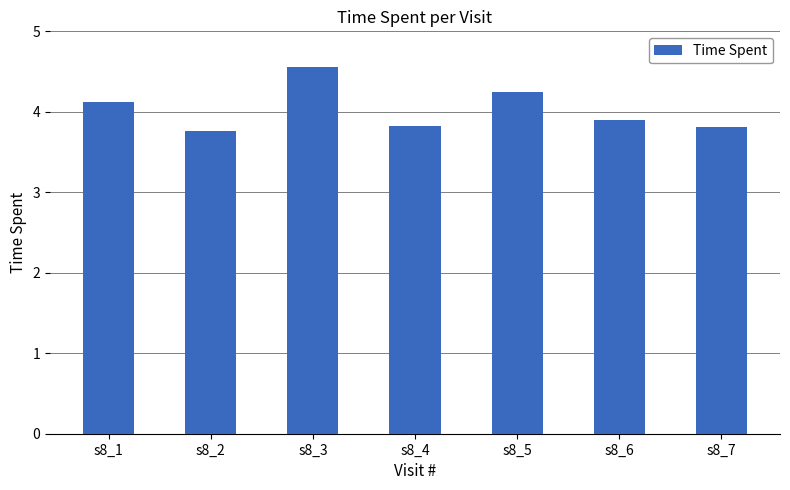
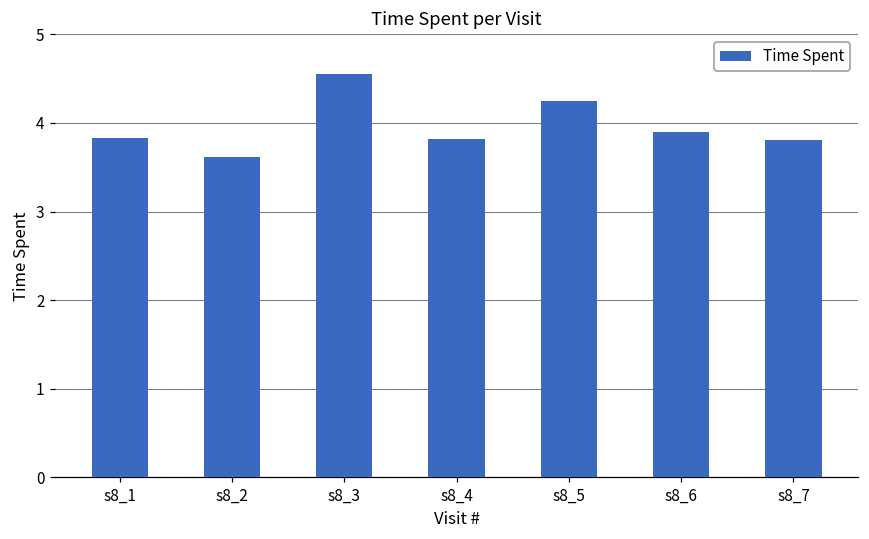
  {
-   "s8_1": 4.1,
-   "s8_2": 3.8,
+   "s8_1": 3.8,
+   "s8_2": 3.6,
    "s8_3": 4.6,
    "s8_4": 3.8,
    "s8_5": 4.2,
    "s8_6": 3.9,
    "s8_7": 3.8
  }
